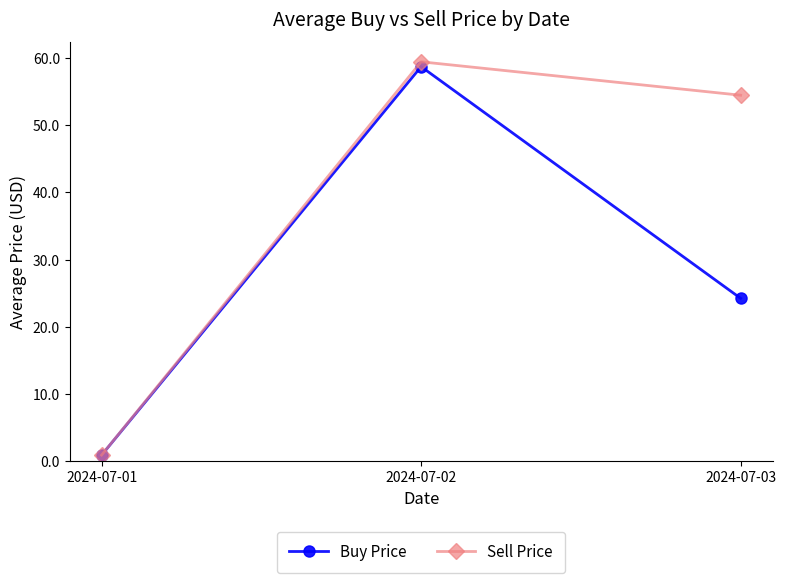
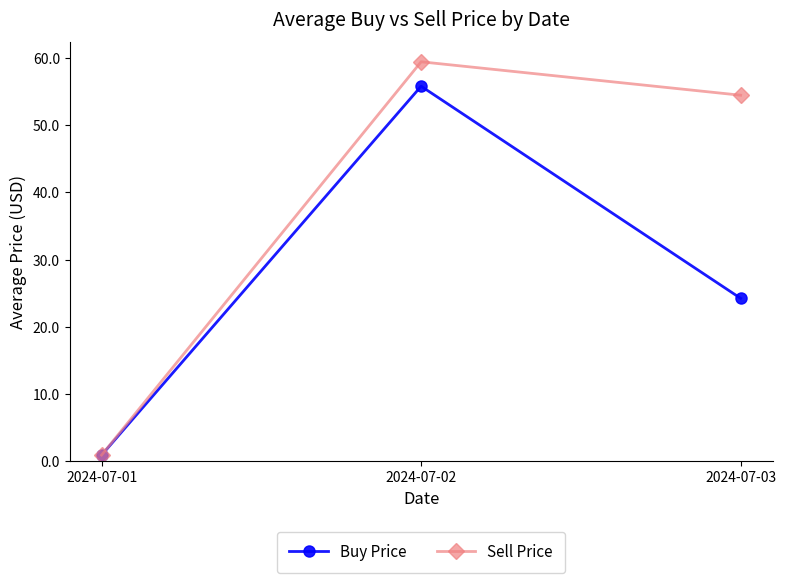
  {
    "Buy Price": {
-     "2024-07-02": 59,
+     "2024-07-02": 56,
      "2024-07-03": 24
    },
    "Sell Price": {
      "2024-07-02": 59,
      "2024-07-03": 54
    }
  }
